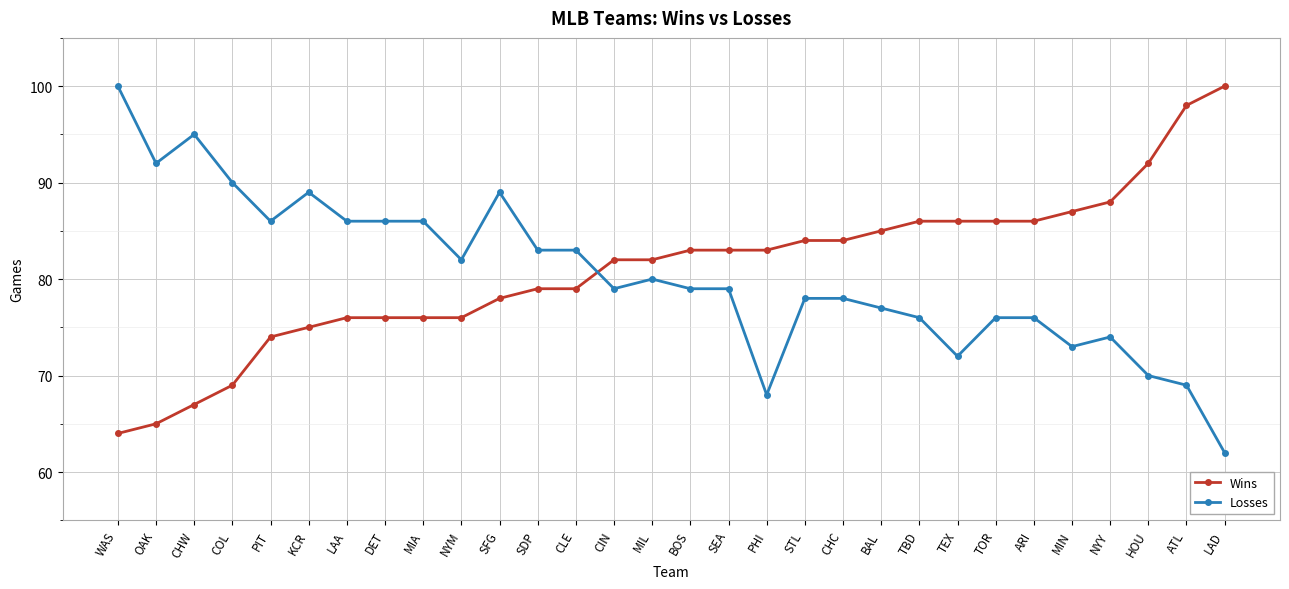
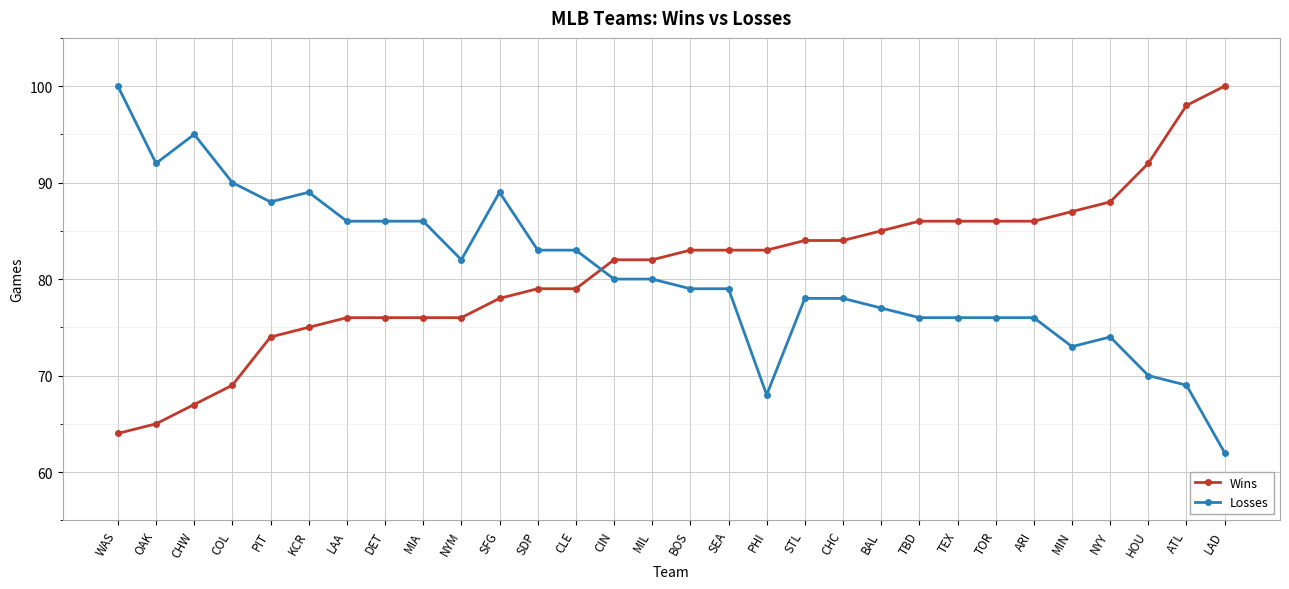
  {
    "Wins": {
      "WAS": 64,
      "OAK": 65,
      "CHW": 67,
      "COL": 69,
      "PIT": 74,
      "KCR": 75,
      "LAA": 76,
      "DET": 76,
      "MIA": 76,
      "NYM": 76,
      "SFG": 78,
      "SDP": 79,
      "CLE": 79,
      "CIN": 82,
      "MIL": 82,
      "BOS": 83,
      "SEA": 83,
      "PHI": 83,
      "STL": 84,
      "CHC": 84,
      "BAL": 85,
      "TBD": 86,
      "TEX": 86,
      "TOR": 86,
      "ARI": 86,
      "MIN": 87,
      "NYY": 88,
      "HOU": 92,
      "ATL": 98,
      "LAD": 100
    },
    "Losses": {
      "WAS": 100,
      "OAK": 92,
      "CHW": 95,
      "COL": 90,
-     "PIT": 86,
+     "PIT": 88,
      "KCR": 89,
      "LAA": 86,
      "DET": 86,
      "MIA": 86,
      "NYM": 82,
      "SFG": 89,
      "SDP": 83,
      "CLE": 83,
-     "CIN": 79,
+     "CIN": 80,
      "MIL": 80,
      "BOS": 79,
      "SEA": 79,
      "PHI": 68,
      "STL": 78,
      "CHC": 78,
      "BAL": 77,
      "TBD": 76,
-     "TEX": 72,
+     "TEX": 76,
      "TOR": 76,
      "ARI": 76,
      "MIN": 73,
      "NYY": 74,
      "HOU": 70,
      "ATL": 69,
      "LAD": 62
    }
  }
